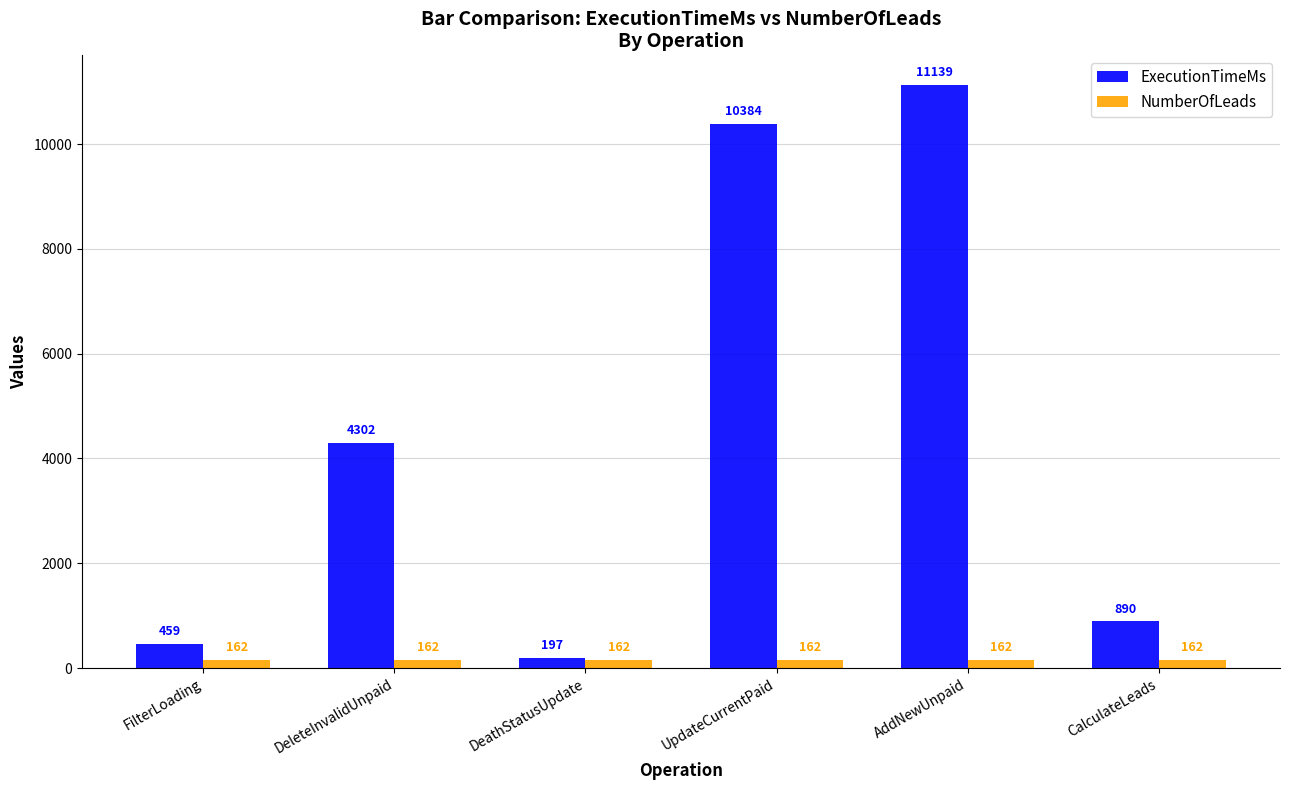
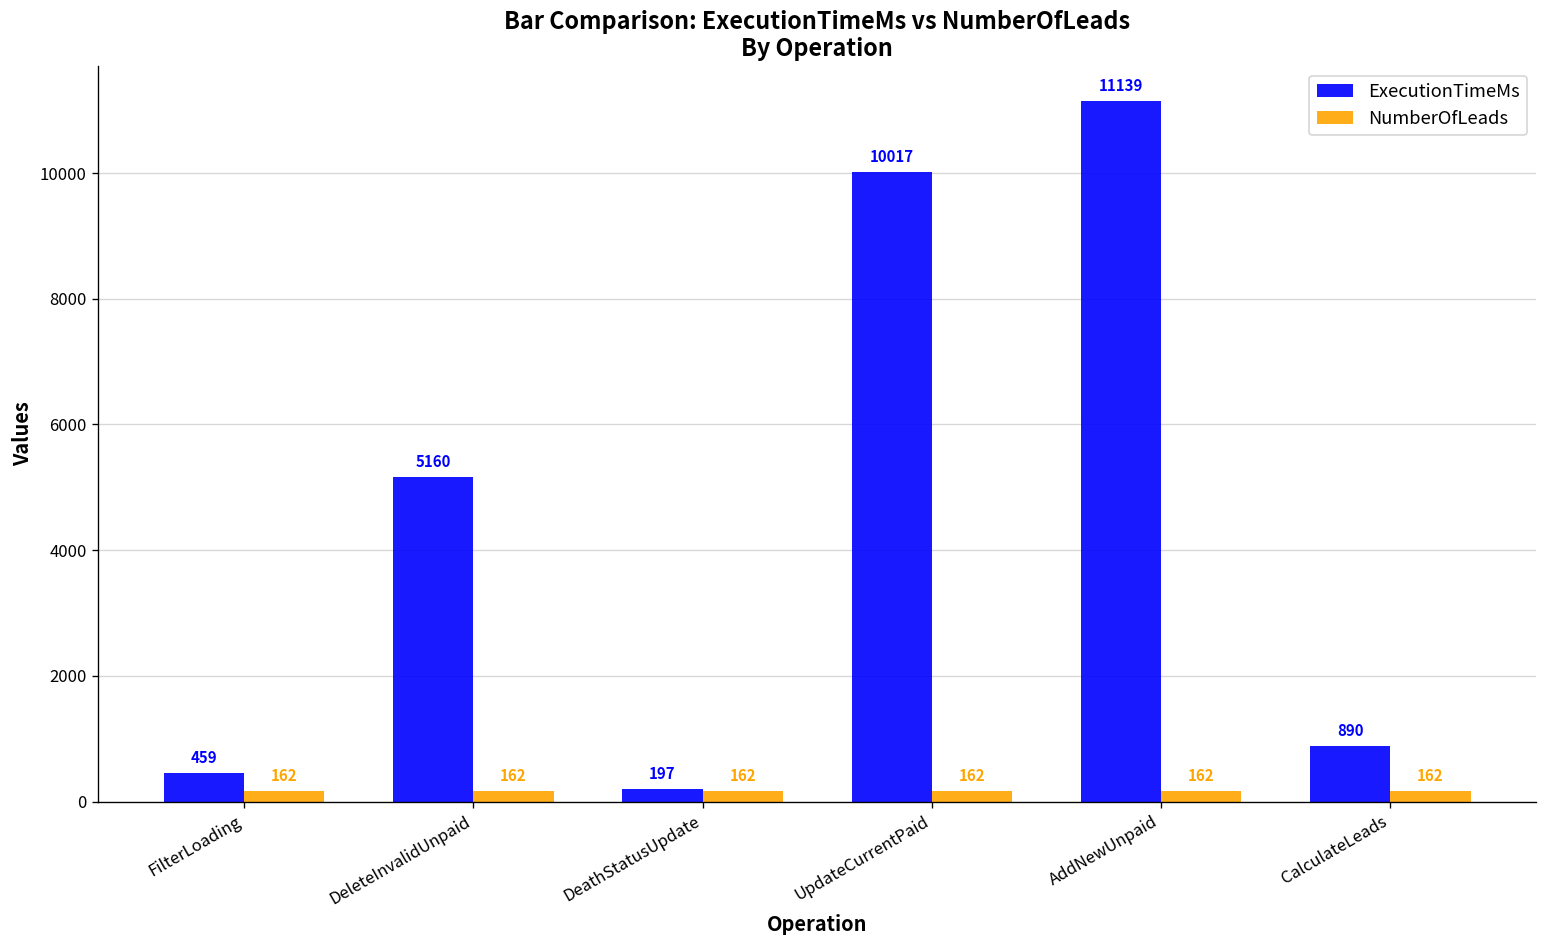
  {
    "ExecutionTimeMs": {
      "FilterLoading": 459,
-     "DeleteInvalidUnpaid": 4302,
+     "DeleteInvalidUnpaid": 5160,
      "DeathStatusUpdate": 197,
-     "UpdateCurrentPaid": 10384,
+     "UpdateCurrentPaid": 10017,
      "AddNewUnpaid": 11139,
      "CalculateLeads": 890
    },
    "NumberOfLeads": {
      "FilterLoading": 162,
      "DeleteInvalidUnpaid": 162,
      "DeathStatusUpdate": 162,
      "UpdateCurrentPaid": 162,
      "AddNewUnpaid": 162,
      "CalculateLeads": 162
    }
  }
